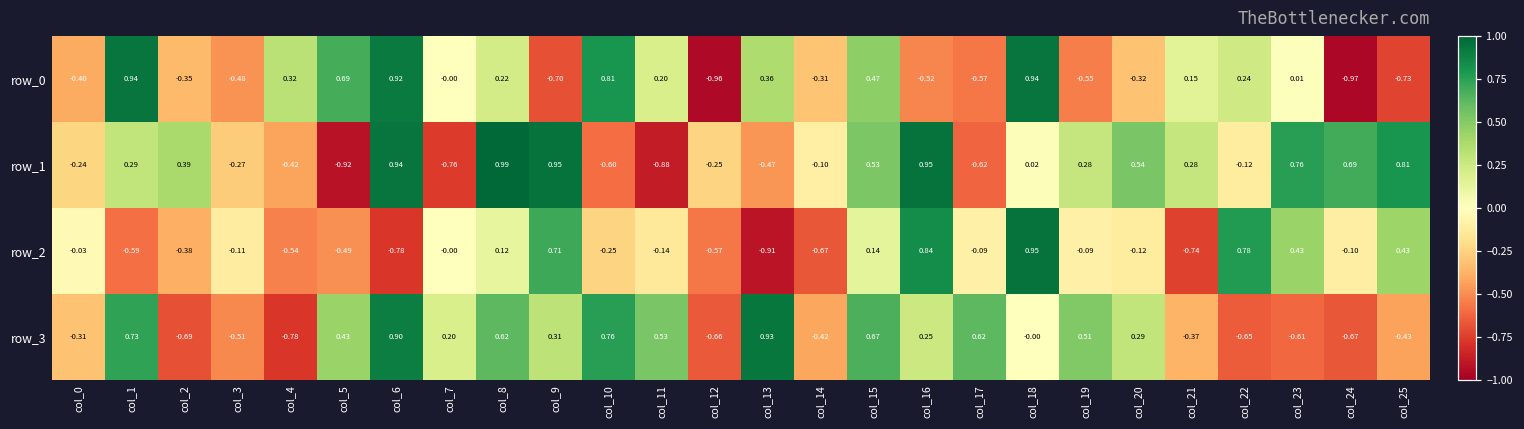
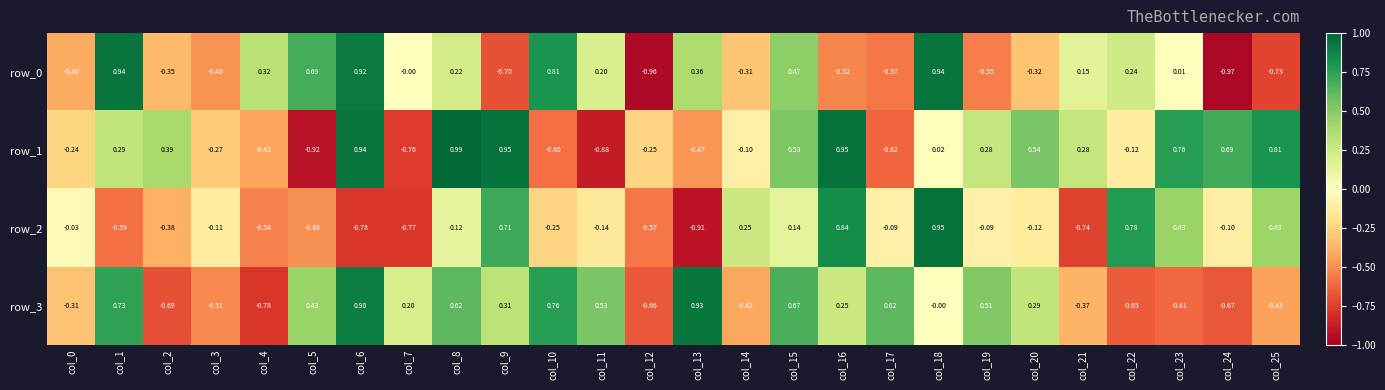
  {
    "row_0": {
      "col_0": -0.40,
      "col_1": 0.94,
      "col_2": -0.35,
      "col_3": -0.48,
      "col_4": 0.32,
      "col_5": 0.69,
      "col_6": 0.92,
      "col_7": -0.00,
      "col_8": 0.22,
      "col_9": -0.70,
      "col_10": 0.81,
      "col_11": 0.20,
      "col_12": -0.96,
      "col_13": 0.36,
      "col_14": -0.31,
      "col_15": 0.47,
      "col_16": -0.52,
      "col_17": -0.57,
      "col_18": 0.94,
      "col_19": -0.55,
      "col_20": -0.32,
      "col_21": 0.15,
      "col_22": 0.24,
      "col_23": 0.01,
      "col_24": -0.97,
      "col_25": -0.73
    },
    "row_1": {
      "col_0": -0.24,
      "col_1": 0.29,
      "col_2": 0.39,
      "col_3": -0.27,
      "col_4": -0.42,
      "col_5": -0.92,
      "col_6": 0.94,
      "col_7": -0.76,
      "col_8": 0.99,
      "col_9": 0.95,
      "col_10": -0.60,
      "col_11": -0.88,
      "col_12": -0.25,
      "col_13": -0.47,
      "col_14": -0.10,
      "col_15": 0.53,
      "col_16": 0.95,
      "col_17": -0.62,
      "col_18": 0.02,
      "col_19": 0.28,
      "col_20": 0.54,
      "col_21": 0.28,
      "col_22": -0.12,
      "col_23": 0.76,
      "col_24": 0.69,
      "col_25": 0.81
    },
    "row_2": {
      "col_0": -0.03,
      "col_1": -0.59,
      "col_2": -0.38,
      "col_3": -0.11,
      "col_4": -0.54,
      "col_5": -0.49,
      "col_6": -0.78,
-     "col_7": -0.00,
+     "col_7": -0.77,
      "col_8": 0.12,
      "col_9": 0.71,
      "col_10": -0.25,
      "col_11": -0.14,
      "col_12": -0.57,
      "col_13": -0.91,
-     "col_14": -0.67,
+     "col_14": 0.25,
      "col_15": 0.14,
      "col_16": 0.84,
      "col_17": -0.09,
      "col_18": 0.95,
      "col_19": -0.09,
      "col_20": -0.12,
      "col_21": -0.74,
      "col_22": 0.78,
      "col_23": 0.43,
      "col_24": -0.10,
      "col_25": 0.43
    },
    "row_3": {
      "col_0": -0.31,
      "col_1": 0.73,
      "col_2": -0.69,
      "col_3": -0.51,
      "col_4": -0.78,
      "col_5": 0.43,
      "col_6": 0.90,
      "col_7": 0.20,
      "col_8": 0.62,
      "col_9": 0.31,
      "col_10": 0.76,
      "col_11": 0.53,
      "col_12": -0.66,
      "col_13": 0.93,
      "col_14": -0.42,
      "col_15": 0.67,
      "col_16": 0.25,
      "col_17": 0.62,
      "col_18": -0.00,
      "col_19": 0.51,
      "col_20": 0.29,
      "col_21": -0.37,
      "col_22": -0.65,
      "col_23": -0.61,
      "col_24": -0.67,
      "col_25": -0.43
    }
  }
